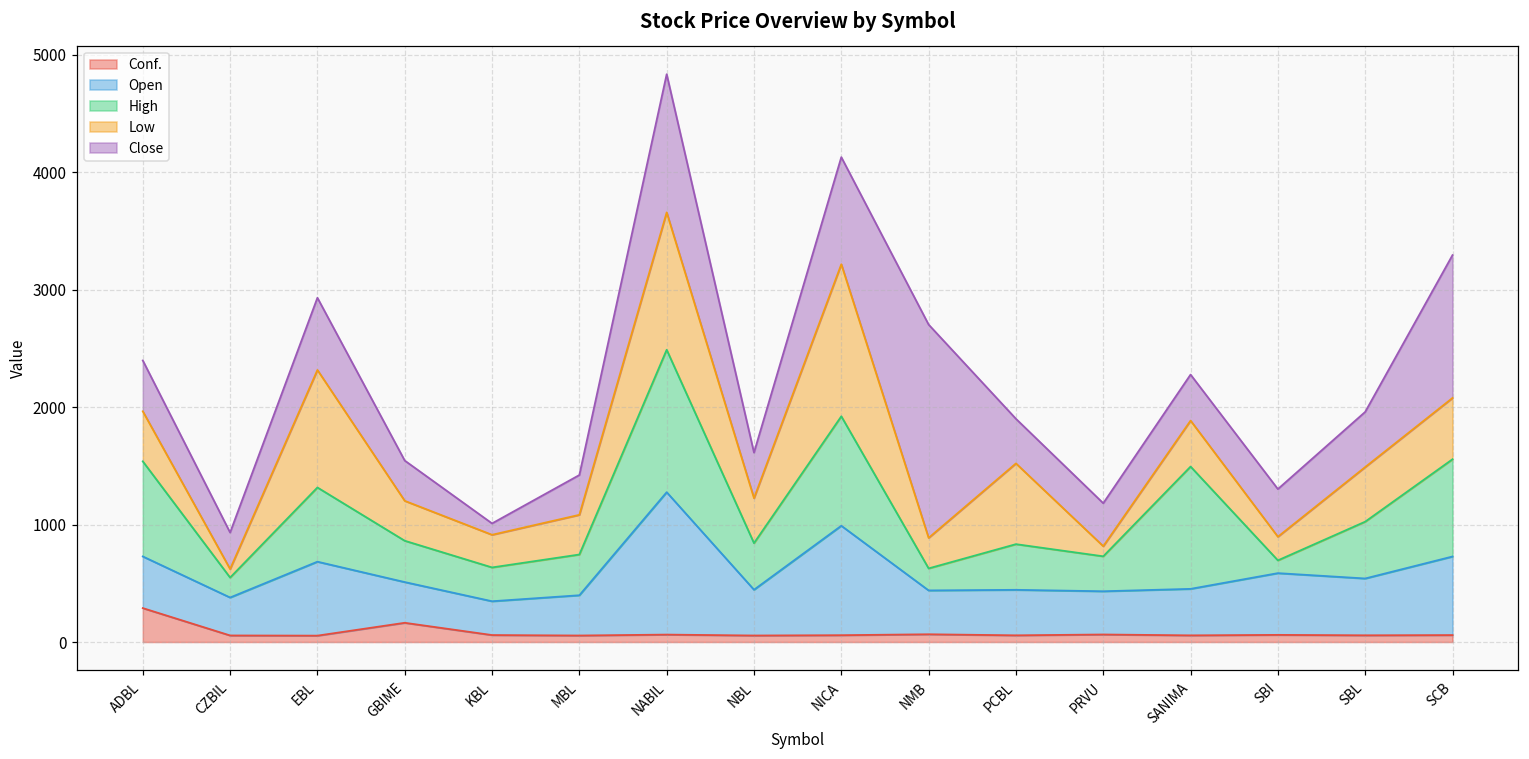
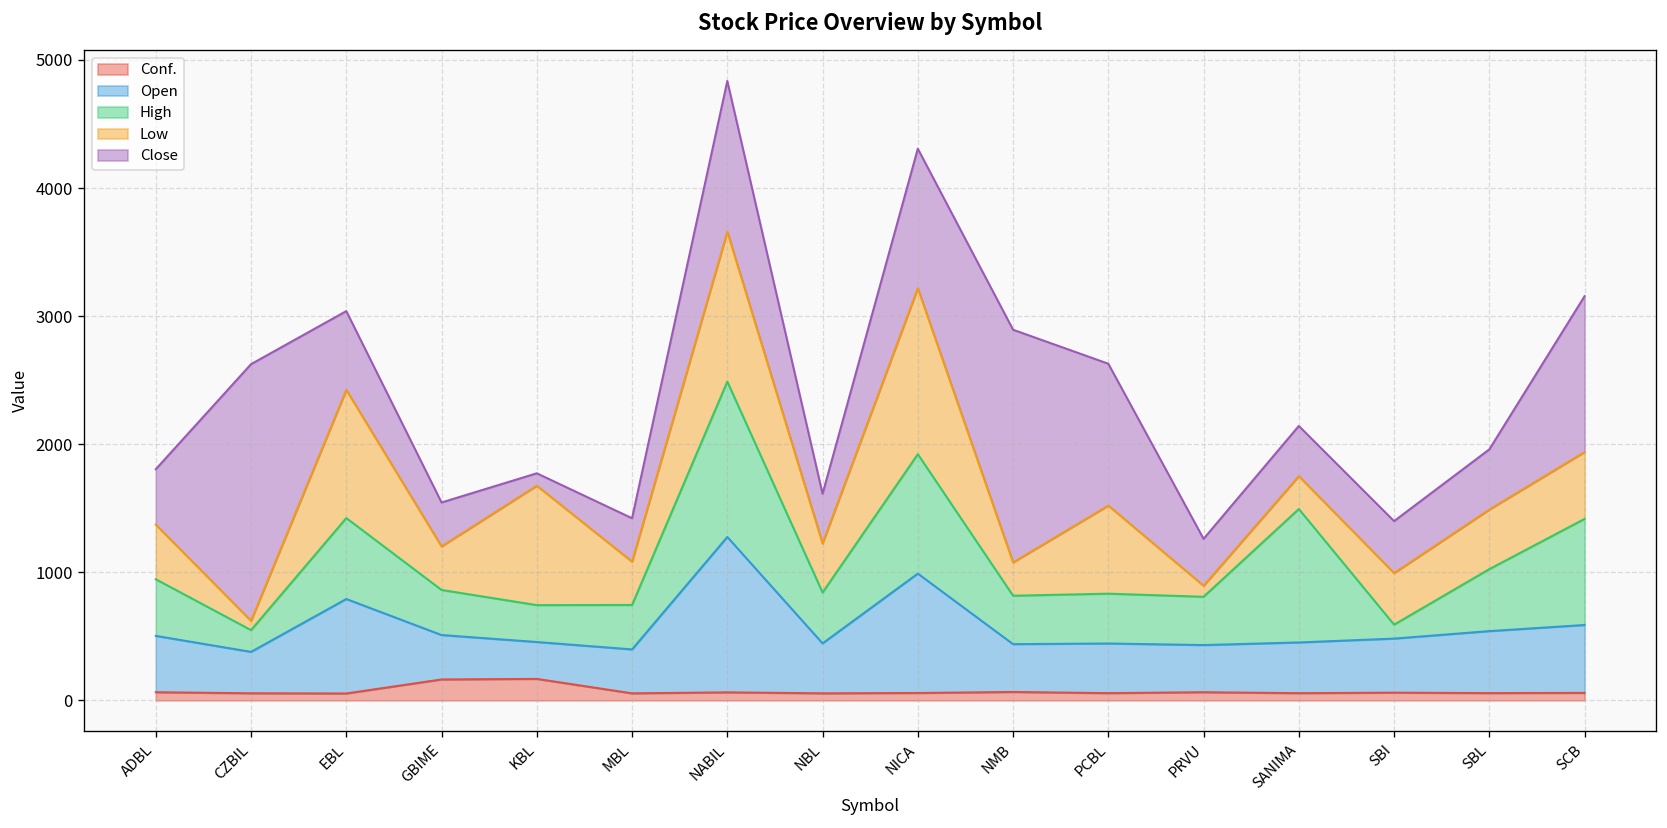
  {
    "Conf.": {
-     "ADBL": 290,
+     "ADBL": 60,
      "CZBIL": 60,
      "EBL": 50,
      "GBIME": 160,
-     "KBL": 60,
+     "KBL": 170,
      "MBL": 60,
      "NABIL": 60,
      "NBL": 60,
      "NICA": 60,
      "NMB": 70,
      "PCBL": 60,
      "PRVU": 60,
      "SANIMA": 60,
      "SBI": 60,
      "SBL": 60,
      "SCB": 60
    },
    "Open": {
      "ADBL": 440,
      "CZBIL": 320,
-     "EBL": 630,
+     "EBL": 740,
      "GBIME": 350,
      "KBL": 290,
      "MBL": 340,
      "NABIL": 1210,
      "NBL": 390,
      "NICA": 930,
      "NMB": 370,
      "PCBL": 390,
      "PRVU": 370,
      "SANIMA": 400,
-     "SBI": 530,
+     "SBI": 420,
      "SBL": 480,
-     "SCB": 670
+     "SCB": 530
    },
    "High": {
-     "ADBL": 810,
+     "ADBL": 440,
      "CZBIL": 170,
      "EBL": 630,
      "GBIME": 350,
      "KBL": 290,
      "MBL": 350,
      "NABIL": 1210,
      "NBL": 400,
      "NICA": 930,
-     "NMB": 190,
+     "NMB": 380,
      "PCBL": 390,
-     "PRVU": 300,
+     "PRVU": 380,
      "SANIMA": 1040,
      "SBI": 110,
      "SBL": 480,
      "SCB": 830
    },
    "Low": {
      "ADBL": 430,
      "CZBIL": 70,
      "EBL": 1000,
      "GBIME": 340,
-     "KBL": 280,
+     "KBL": 930,
      "MBL": 340,
      "NABIL": 1170,
      "NBL": 380,
      "NICA": 1300,
      "NMB": 260,
      "PCBL": 690,
      "PRVU": 90,
-     "SANIMA": 390,
-     "SBI": 200,
+     "SANIMA": 260,
+     "SBI": 400,
      "SBL": 470,
      "SCB": 520
    },
    "Close": {
      "ADBL": 430,
-     "CZBIL": 310,
+     "CZBIL": 2000,
      "EBL": 620,
      "GBIME": 340,
      "KBL": 100,
      "MBL": 340,
      "NABIL": 1180,
      "NBL": 390,
-     "NICA": 910,
+     "NICA": 1090,
      "NMB": 1820,
-     "PCBL": 380,
+     "PCBL": 1110,
      "PRVU": 370,
      "SANIMA": 390,
      "SBI": 410,
      "SBL": 470,
      "SCB": 1220
    }
  }
